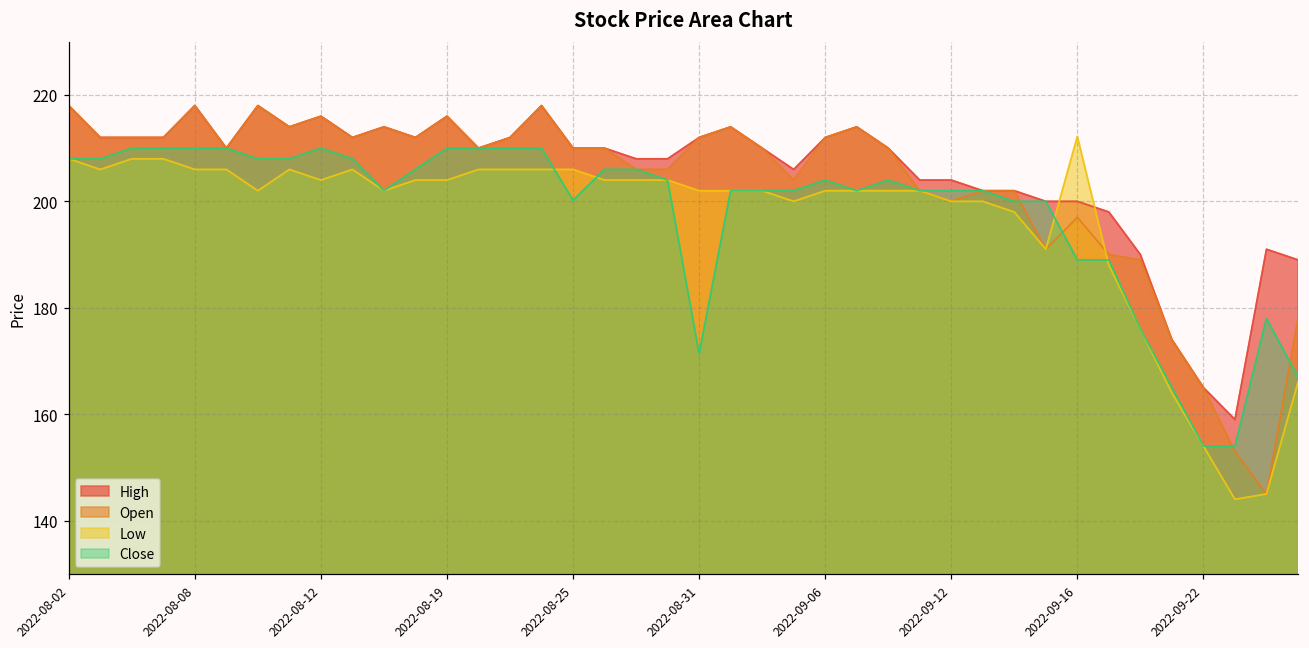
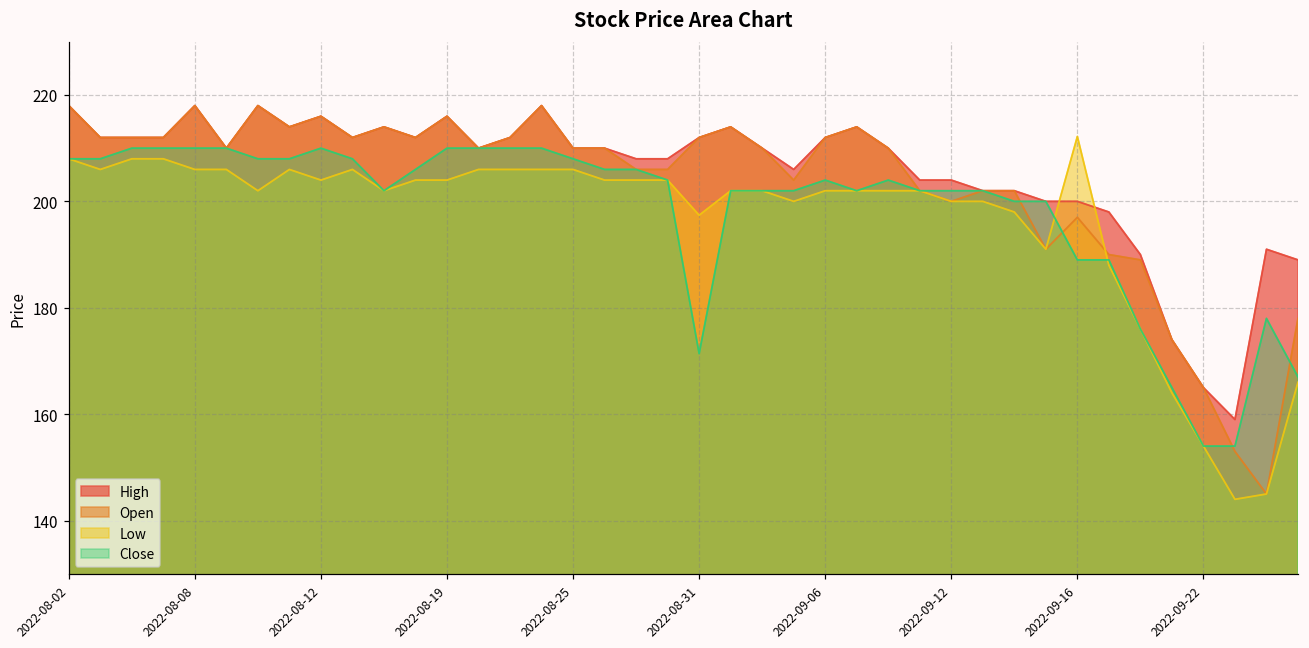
  {
    "Low": {
      "2022-08-08": 206,
      "2022-08-12": 204,
      "2022-08-19": 204,
      "2022-08-25": 206,
-     "2022-08-31": 202,
+     "2022-08-31": 197,
      "2022-09-06": 202,
      "2022-09-16": 212
    },
    "Close": {
      "2022-08-08": 210,
      "2022-08-12": 210,
      "2022-08-19": 210,
-     "2022-08-25": 200,
+     "2022-08-25": 208,
      "2022-08-31": 171,
      "2022-09-06": 204,
      "2022-09-12": 202,
      "2022-09-16": 189
    }
  }
